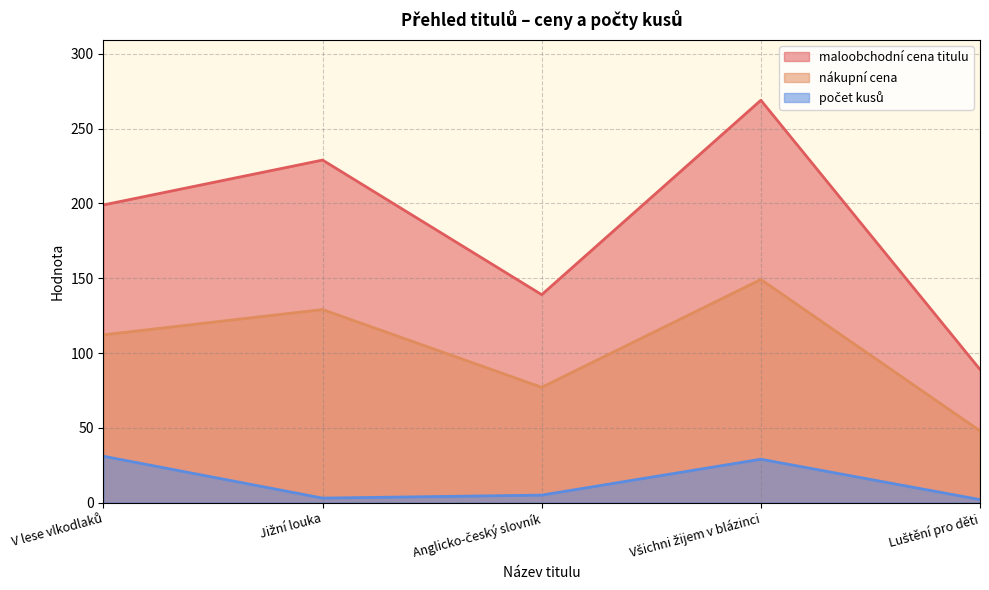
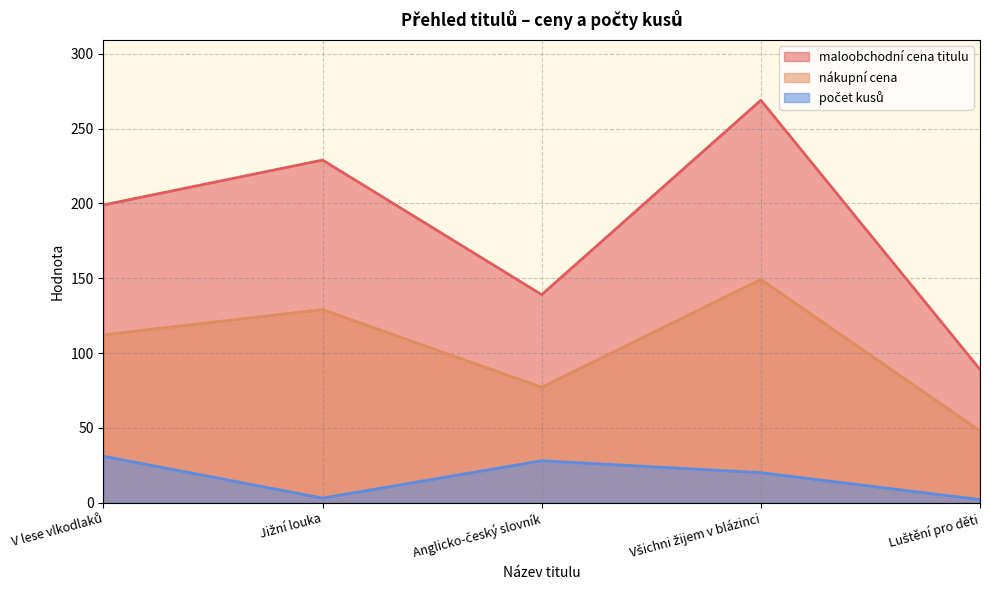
  {
    "počet kusů": {
      "V lese vlkodlaků": 31,
      "Jižní louka": 3,
-     "Anglicko-český slovník": 5,
-     "Všichni žijem v blázinci": 29,
+     "Anglicko-český slovník": 28,
+     "Všichni žijem v blázinci": 20,
      "Luštění pro děti": 2
    }
  }
